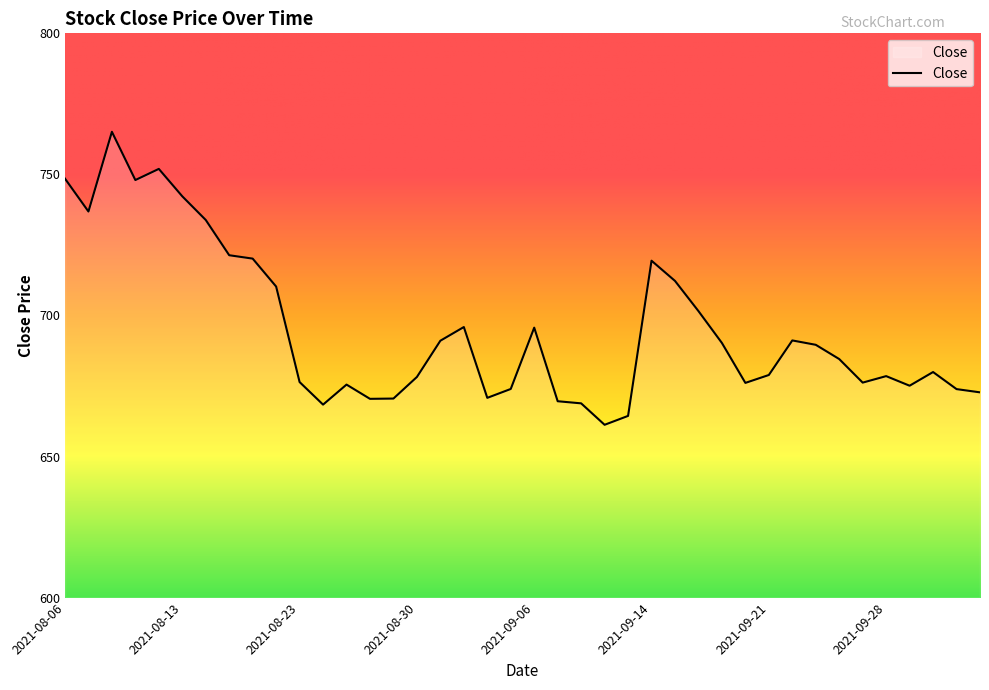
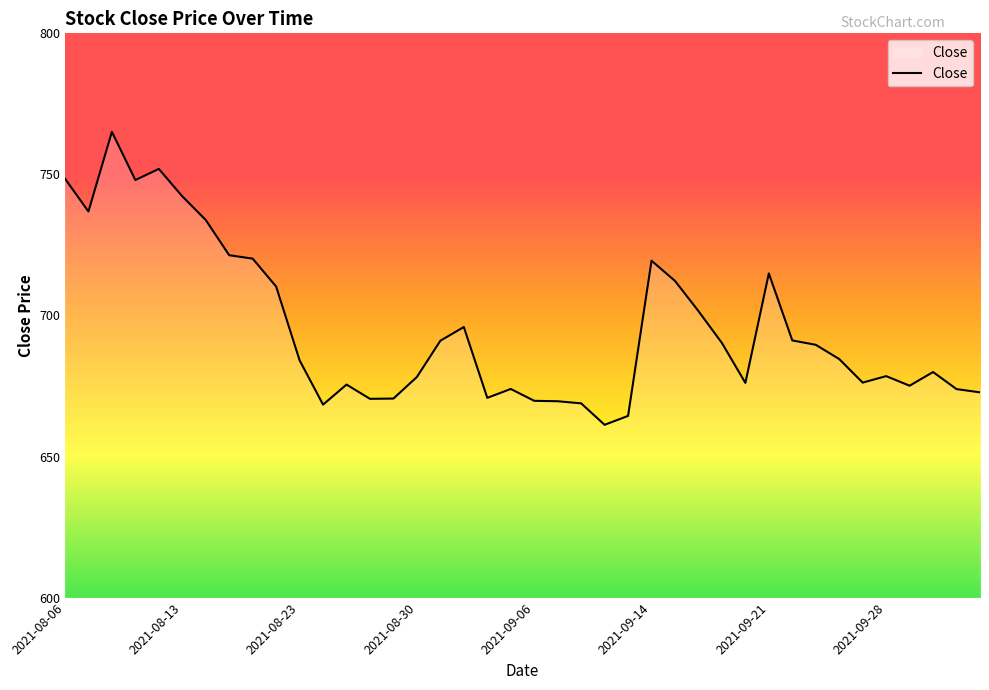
  {
    "2021-08-06": 749,
    "2021-08-13": 742,
-   "2021-08-23": 676,
+   "2021-08-23": 684,
    "2021-08-30": 678,
-   "2021-09-06": 696,
+   "2021-09-06": 670,
    "2021-09-14": 719,
-   "2021-09-21": 679,
+   "2021-09-21": 715,
    "2021-09-28": 679
  }
